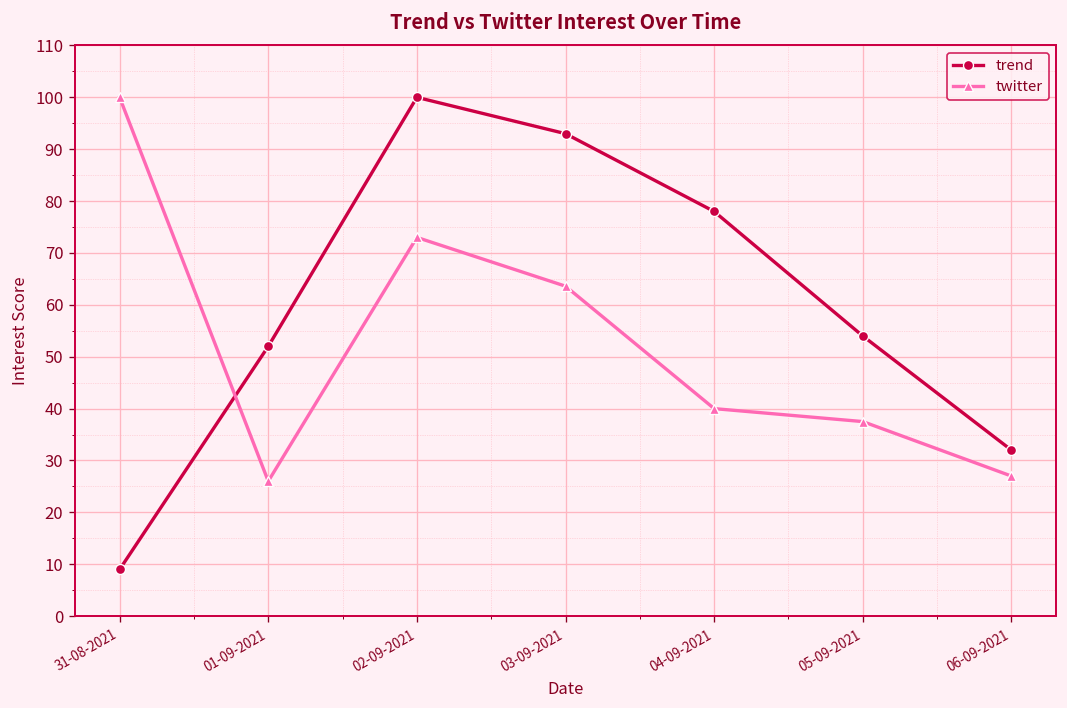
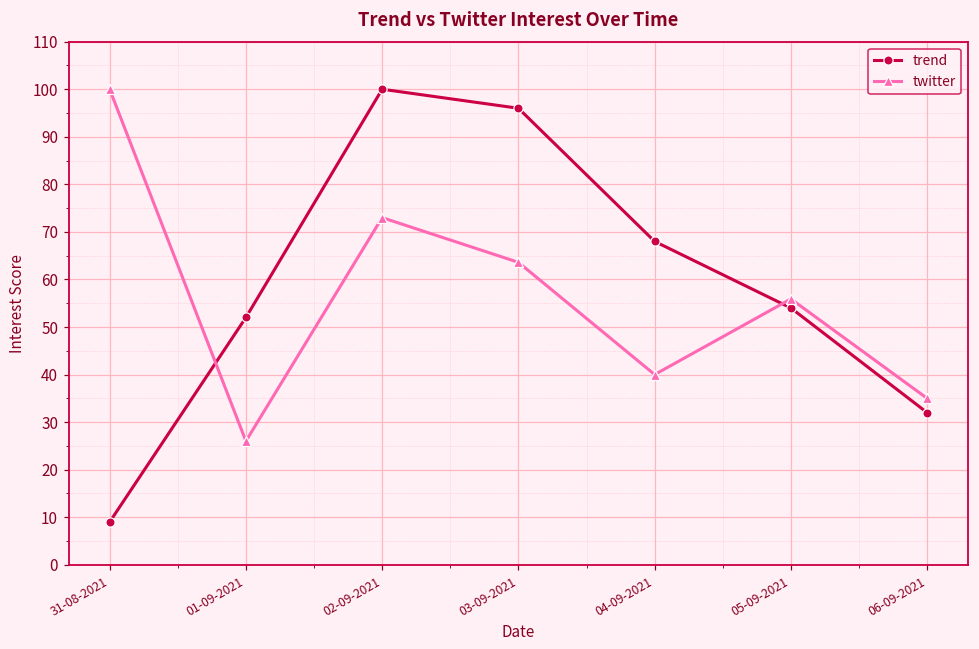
  {
    "trend": {
      "31-08-2021": 9,
      "01-09-2021": 52,
      "02-09-2021": 100,
-     "03-09-2021": 93,
-     "04-09-2021": 78,
+     "03-09-2021": 96,
+     "04-09-2021": 68,
      "05-09-2021": 54,
      "06-09-2021": 32
    },
    "twitter": {
      "31-08-2021": 100,
      "01-09-2021": 26,
      "02-09-2021": 73,
      "03-09-2021": 64,
      "04-09-2021": 40,
-     "05-09-2021": 38,
-     "06-09-2021": 27
+     "05-09-2021": 56,
+     "06-09-2021": 35
    }
  }
